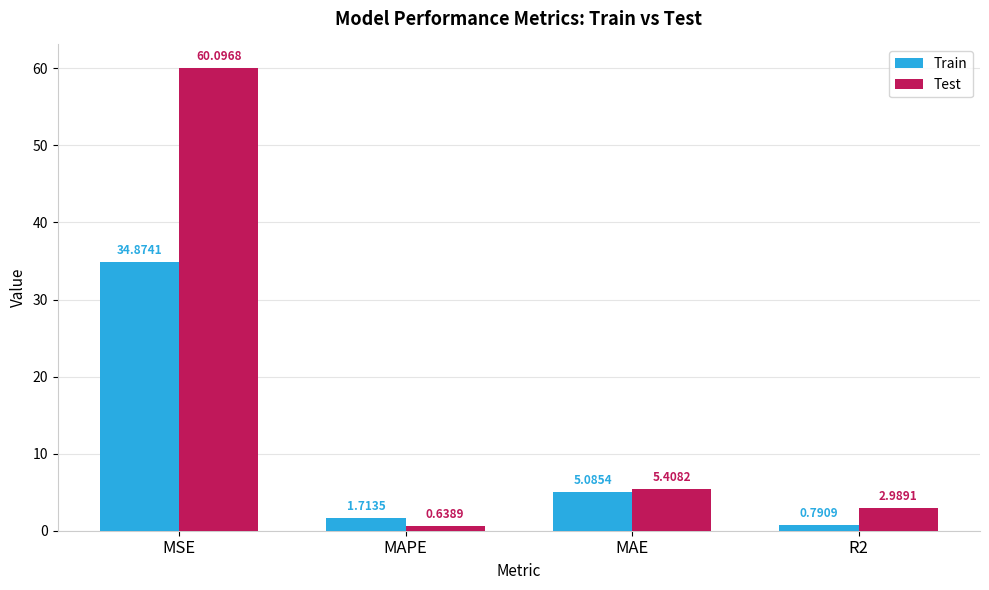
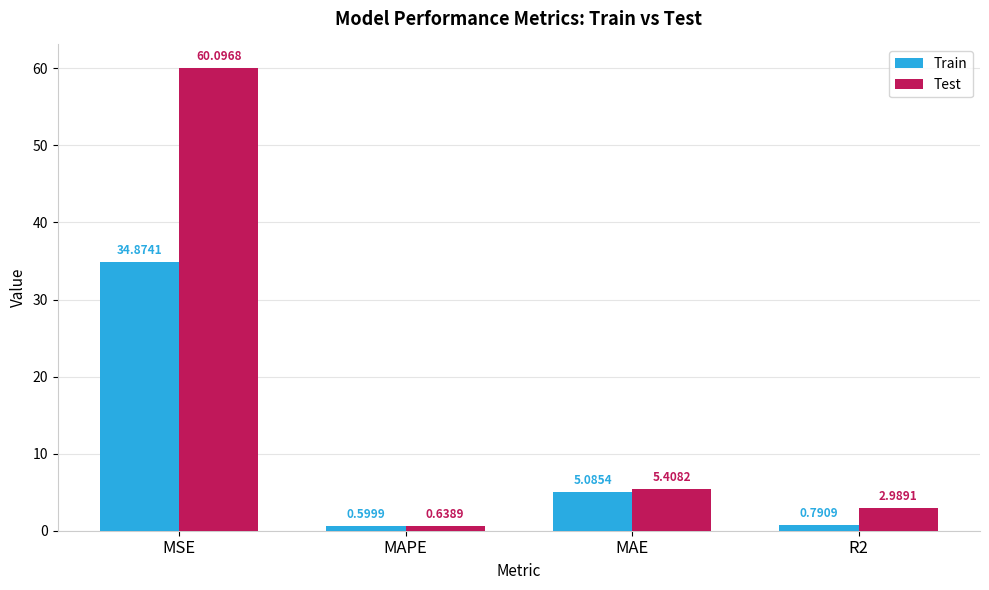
  {
    "Train": {
      "MSE": 34.8741,
-     "MAPE": 1.7135,
+     "MAPE": 0.5999,
      "MAE": 5.0854,
      "R2": 0.7909
    },
    "Test": {
      "MSE": 60.0968,
      "MAPE": 0.6389,
      "MAE": 5.4082,
      "R2": 2.9891
    }
  }
